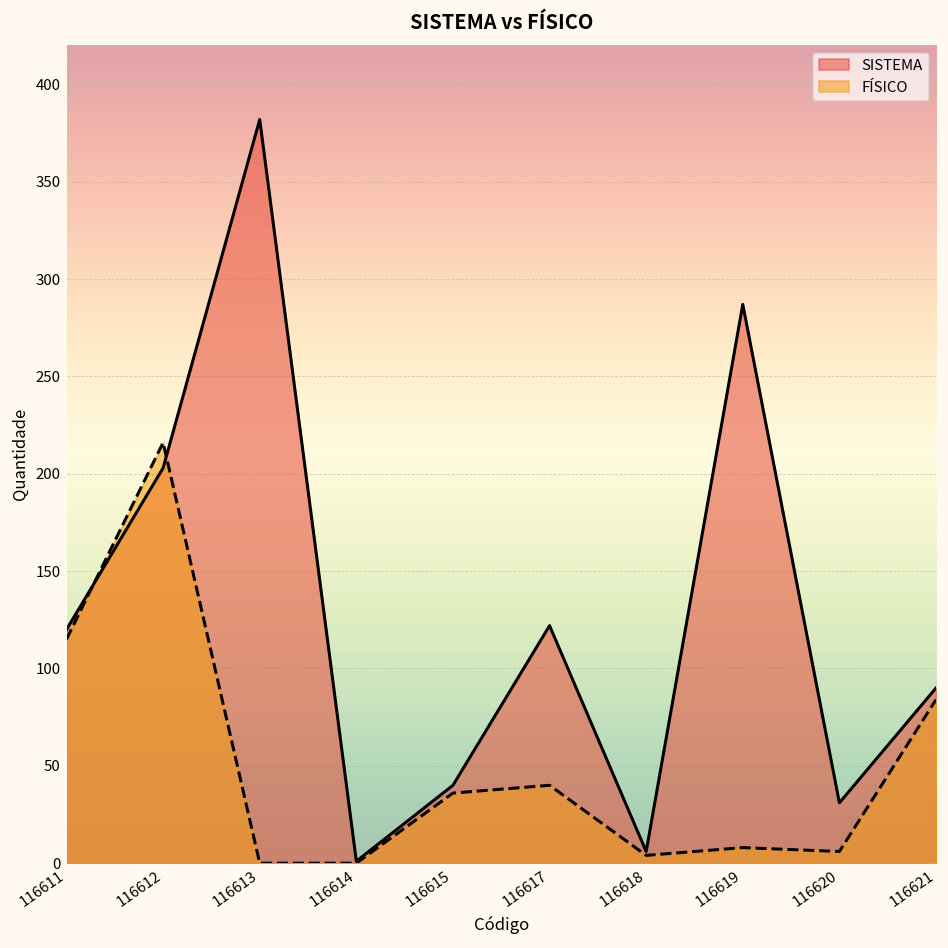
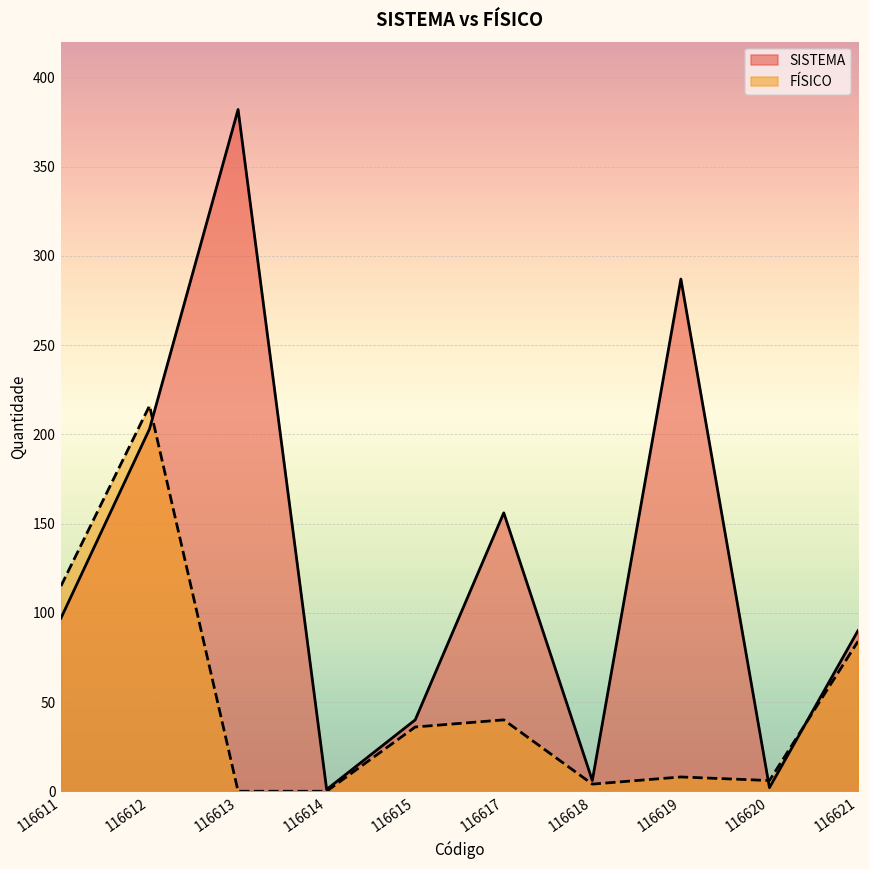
  {
    "SISTEMA": {
-     "116611": 120,
+     "116611": 97,
      "116612": 203,
      "116613": 382,
      "116615": 40,
-     "116617": 122,
+     "116617": 156,
      "116618": 6,
      "116619": 287,
-     "116620": 31,
+     "116620": 2,
      "116621": 90
    },
    "FÍSICO": {
      "116611": 115,
      "116612": 216,
      "116613": 0,
      "116615": 36,
      "116617": 40,
      "116618": 4,
      "116619": 8,
      "116620": 6,
      "116621": 84
    }
  }
